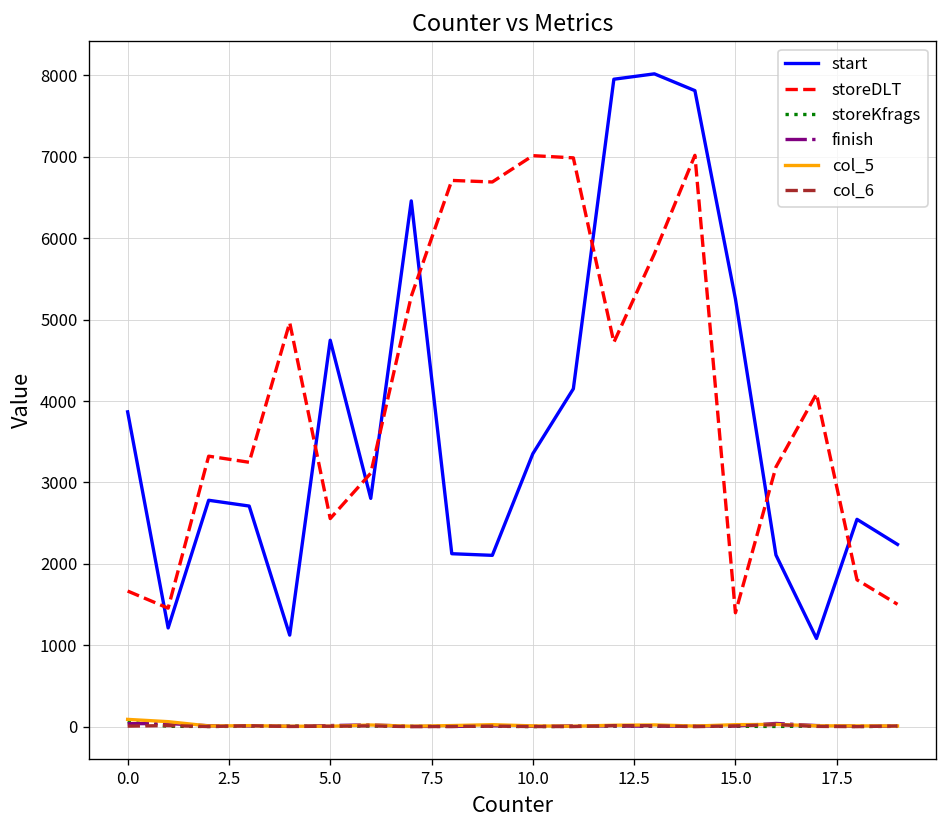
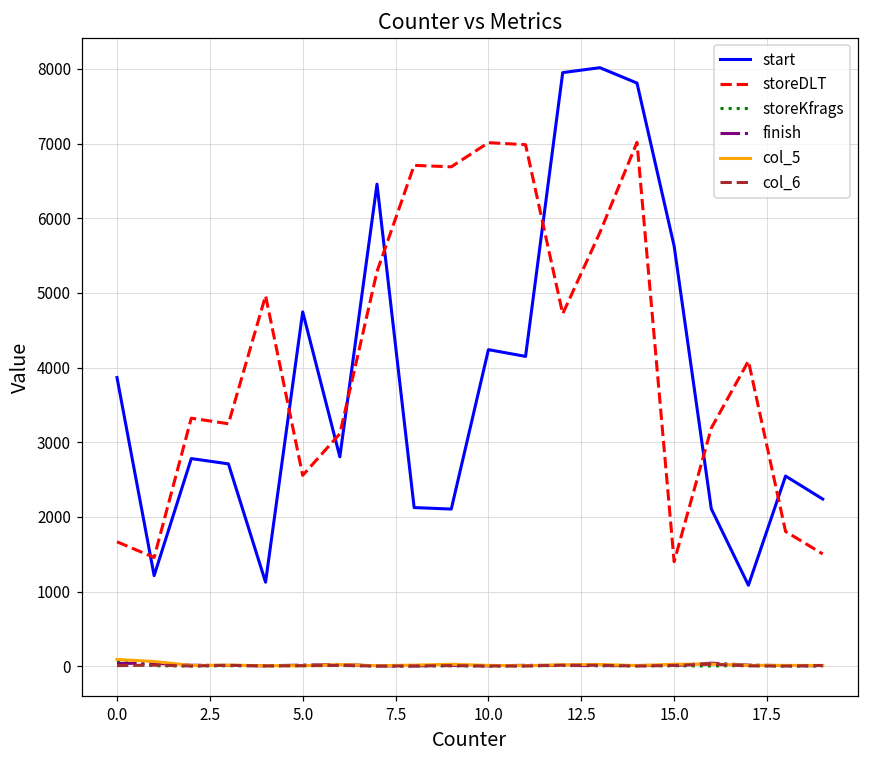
  {
    "start": {
      "0.0": 3900,
      "5.0": 4700,
-     "10.0": 3400,
-     "15.0": 5300
+     "10.0": 4200,
+     "15.0": 5600
    },
    "storeDLT": {
      "0.0": 1700,
      "5.0": 2600,
      "10.0": 7000,
      "15.0": 1400
    }
  }
